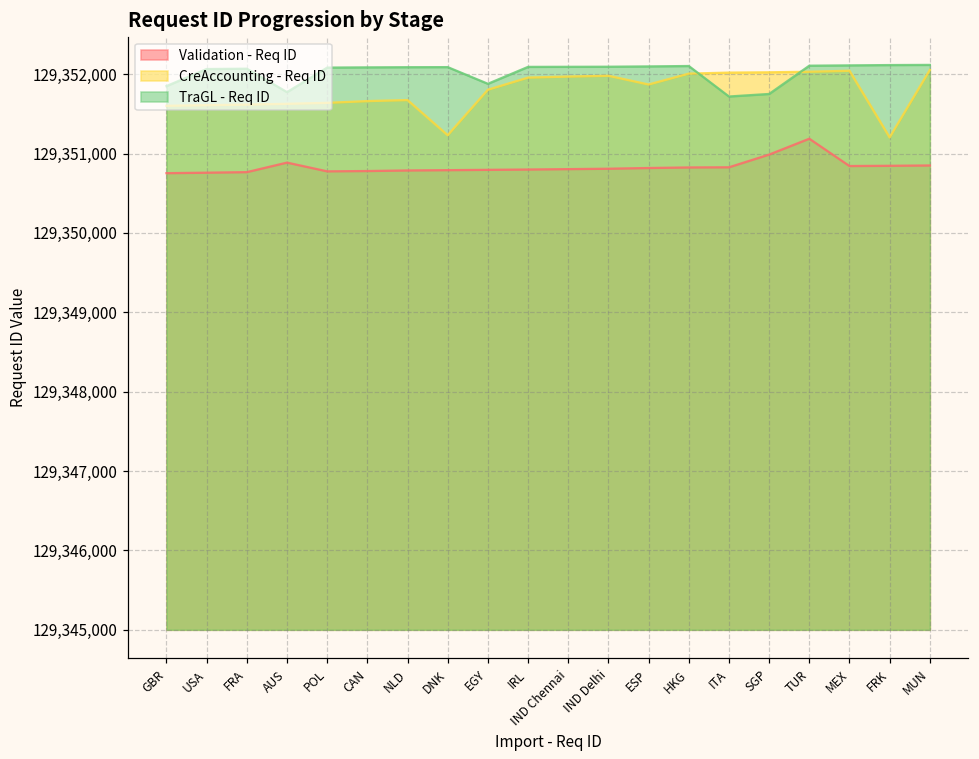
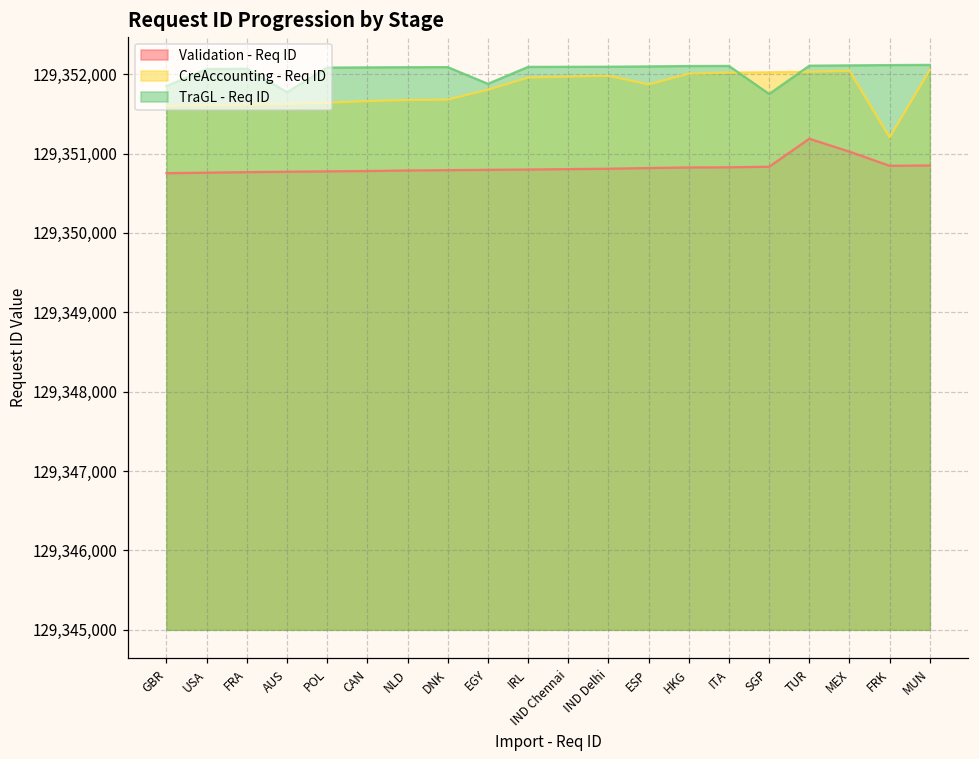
  {
    "Validation - Req ID": {
      "GBR": "129,350,800",
      "USA": "129,350,800",
      "FRA": "129,350,800",
-     "AUS": "129,350,900",
+     "AUS": "129,350,800",
      "POL": "129,350,800",
      "CAN": "129,350,800",
      "NLD": "129,350,800",
      "DNK": "129,350,800",
      "EGY": "129,350,800",
      "IRL": "129,350,800",
      "IND Chennai": "129,350,800",
      "IND Delhi": "129,350,800",
      "ESP": "129,350,800",
      "HKG": "129,350,800",
      "ITA": "129,350,800",
-     "SGP": "129,351,000",
+     "SGP": "129,350,800",
      "TUR": "129,351,200",
-     "MEX": "129,350,800",
+     "MEX": "129,351,000",
      "FRK": "129,350,800",
      "MUN": "129,350,800"
    },
    "CreAccounting - Req ID": {
      "CAN": "129,351,700",
      "NLD": "129,351,700",
-     "DNK": "129,351,200",
+     "DNK": "129,351,700",
      "EGY": "129,351,800",
      "IRL": "129,352,000",
      "IND Chennai": "129,352,000",
      "IND Delhi": "129,352,000",
      "ESP": "129,351,900",
      "HKG": "129,352,000",
      "ITA": "129,352,000",
      "SGP": "129,352,000",
      "TUR": "129,352,000",
      "MEX": "129,352,000",
      "FRK": "129,351,200",
      "MUN": "129,352,100"
    },
    "TraGL - Req ID": {
      "CAN": "129,352,100",
      "NLD": "129,352,100",
      "DNK": "129,352,100",
      "EGY": "129,351,900",
      "IRL": "129,352,100",
      "IND Chennai": "129,352,100",
      "IND Delhi": "129,352,100",
      "ESP": "129,352,100",
      "HKG": "129,352,100",
-     "ITA": "129,351,700",
+     "ITA": "129,352,100",
      "SGP": "129,351,800",
      "TUR": "129,352,100",
      "MEX": "129,352,100",
      "FRK": "129,352,100",
      "MUN": "129,352,100"
    }
  }
